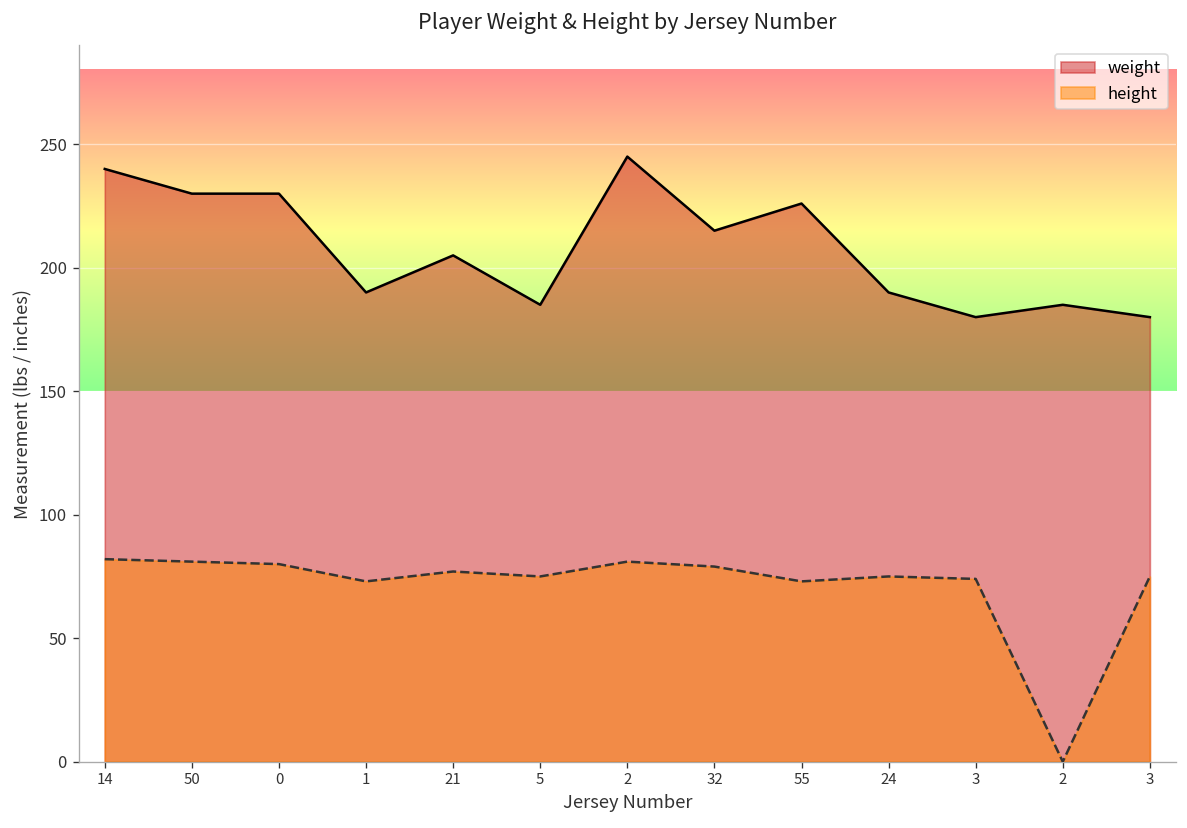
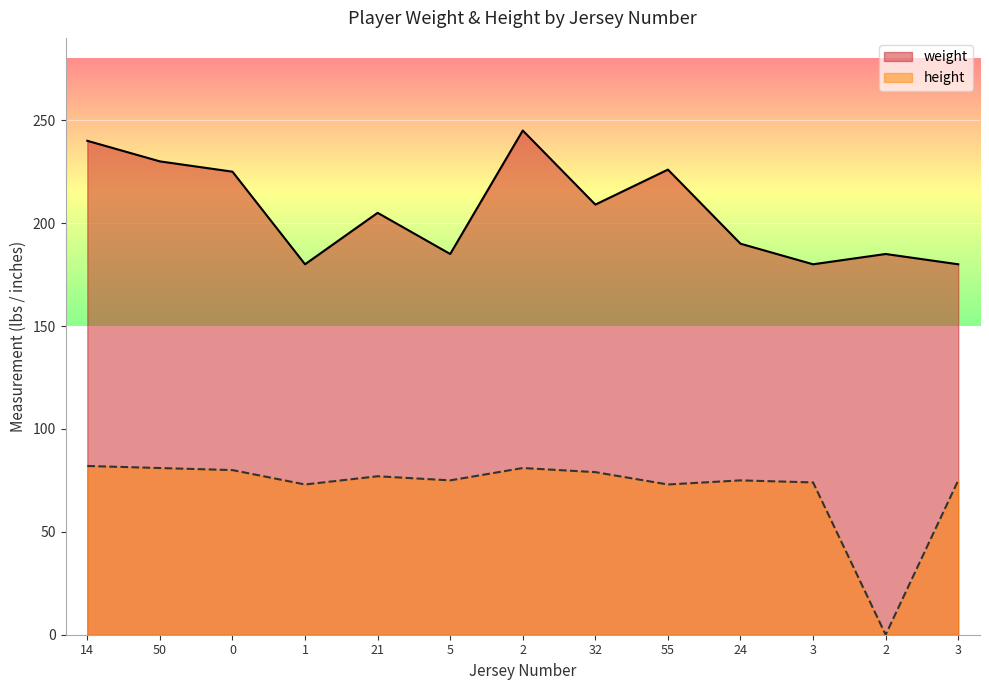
  {
    "weight": {
      "14": 240,
      "50": 230,
-     "0": 230,
-     "1": 190,
+     "0": 225,
+     "1": 180,
      "21": 205,
      "5": 185,
-     "32": 215,
+     "32": 209,
      "55": 226,
      "24": 190
    },
    "height": {
      "14": 82,
      "50": 81,
      "0": 80,
      "1": 73,
      "21": 77,
      "5": 75,
      "32": 79,
      "55": 73,
      "24": 75
    }
  }
